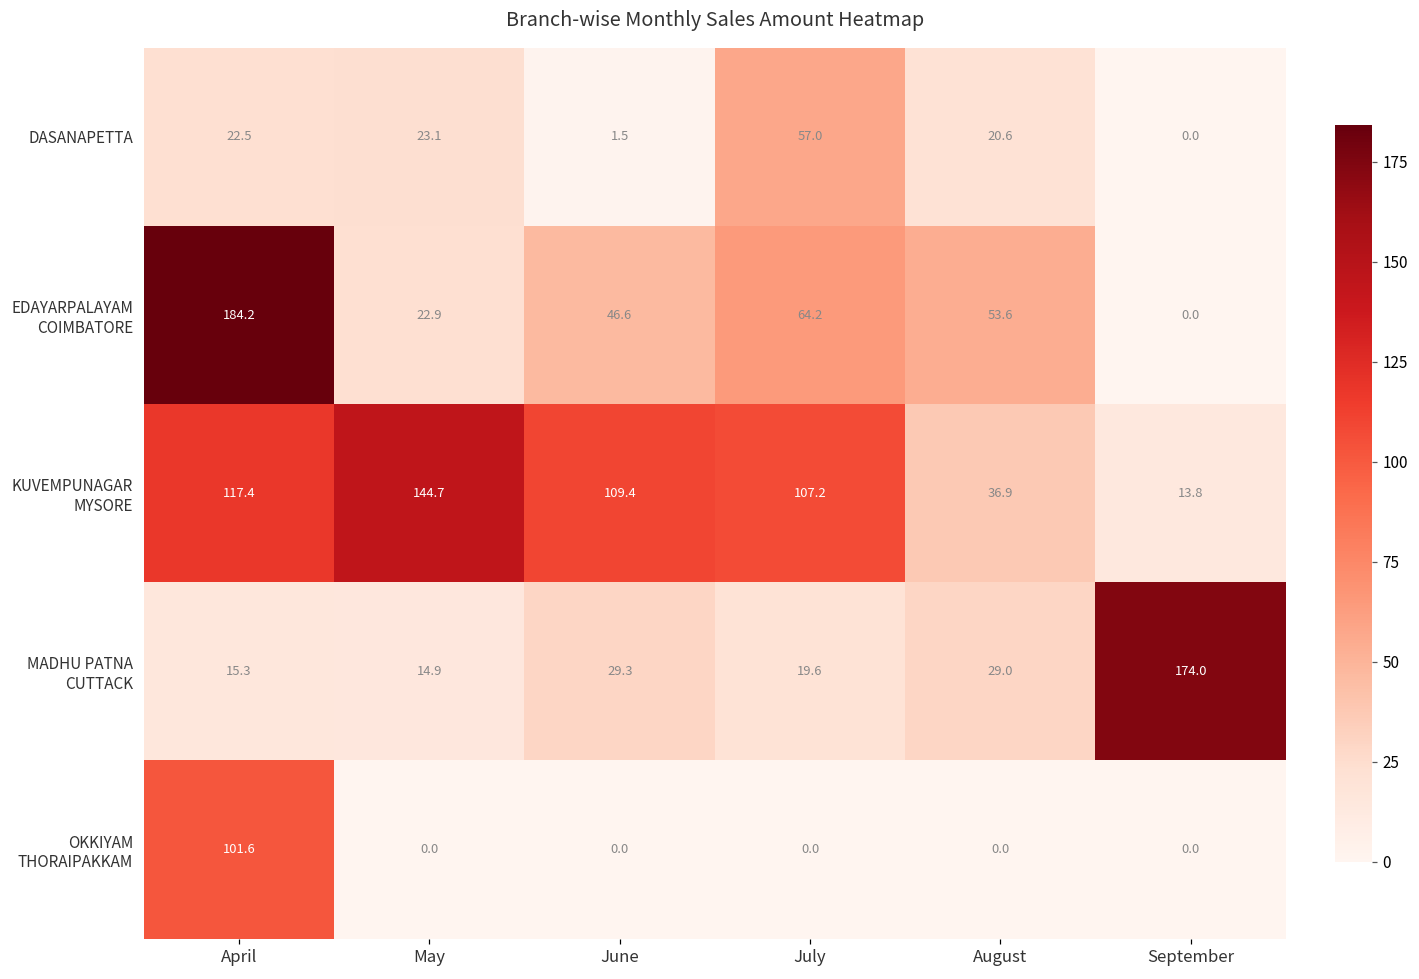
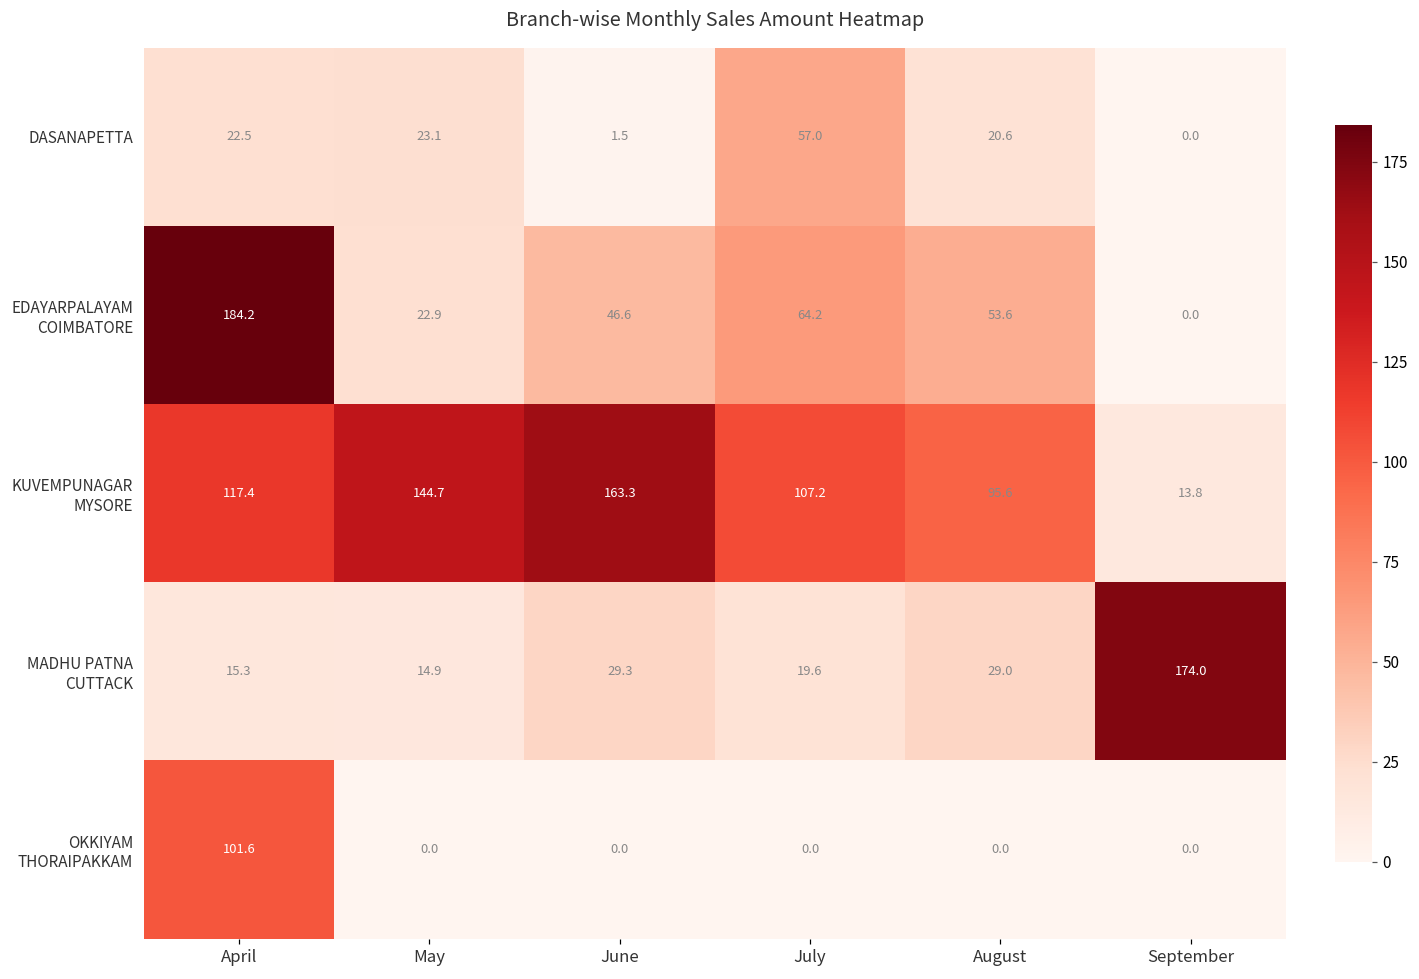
  {
    "DASANAPETTA": {
      "April": 22.5,
      "May": 23.1,
      "June": 1.5,
      "July": 57.0,
      "August": 20.6,
      "September": 0.0
    },
    "EDAYARPALAYAM COIMBATORE": {
      "April": 184.2,
      "May": 22.9,
      "June": 46.6,
      "July": 64.2,
      "August": 53.6,
      "September": 0.0
    },
    "KUVEMPUNAGAR MYSORE": {
      "April": 117.4,
      "May": 144.7,
-     "June": 109.4,
+     "June": 163.3,
      "July": 107.2,
-     "August": 36.9,
+     "August": 95.6,
      "September": 13.8
    },
    "MADHU PATNA CUTTACK": {
      "April": 15.3,
      "May": 14.9,
      "June": 29.3,
      "July": 19.6,
      "August": 29.0,
      "September": 174.0
    },
    "OKKIYAM THORAIPAKKAM": {
      "April": 101.6,
      "May": 0.0,
      "June": 0.0,
      "July": 0.0,
      "August": 0.0,
      "September": 0.0
    }
  }
